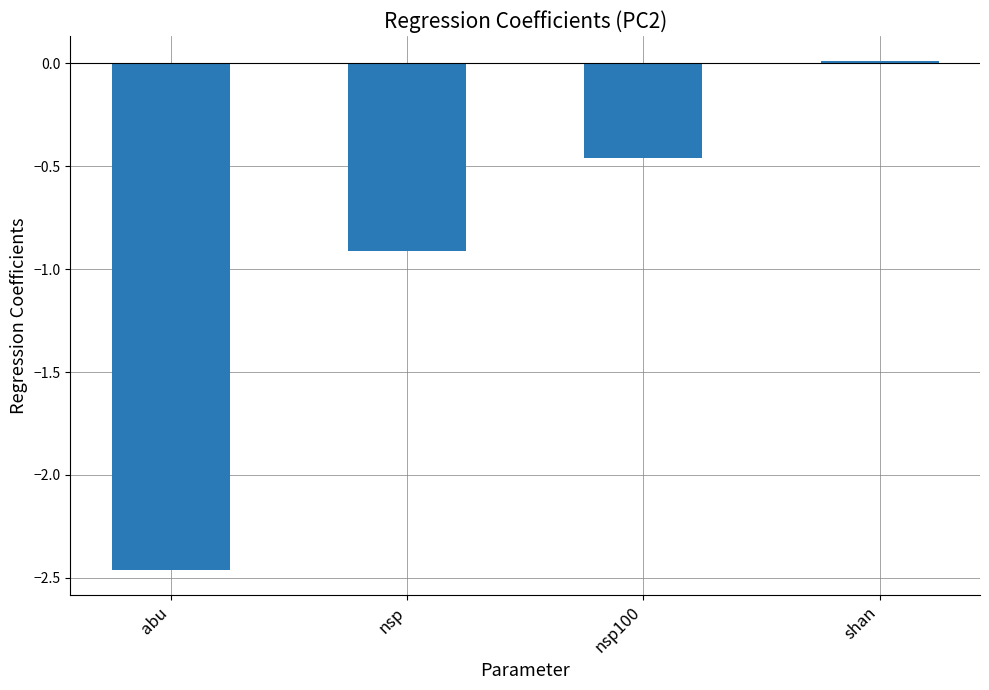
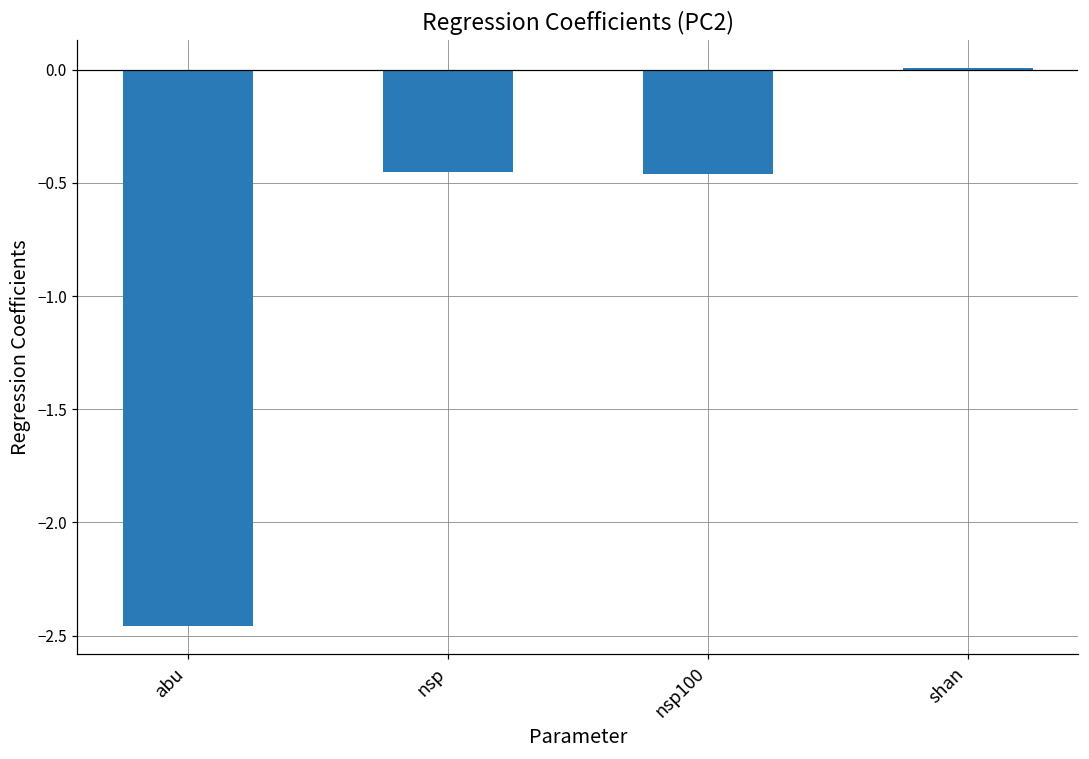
  {
    "abu": -2.46,
-   "nsp": -0.91,
+   "nsp": -0.45,
    "nsp100": -0.46
  }
